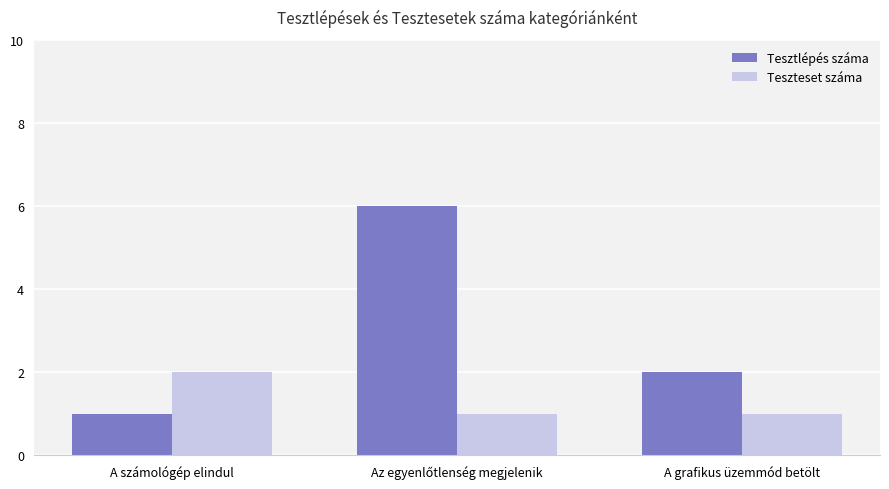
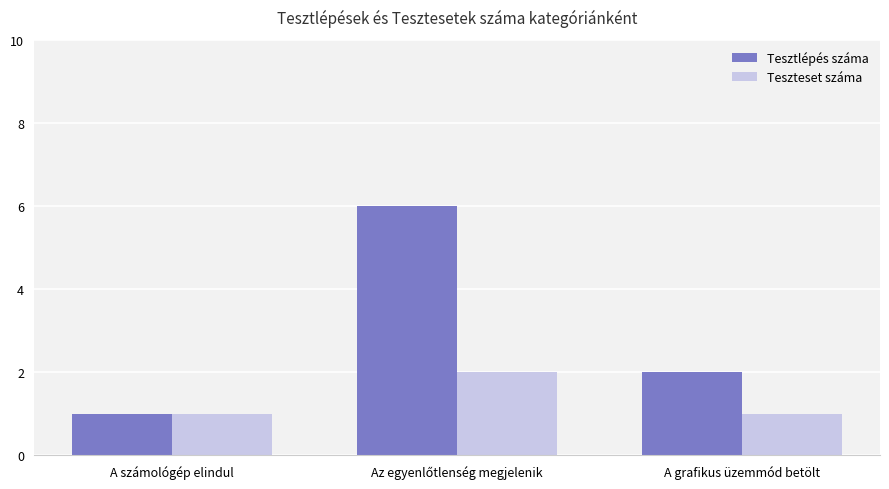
  {
    "Tesztlépés száma": {
      "A számológép elindul": 1,
      "Az egyenlőtlenség megjelenik": 6,
      "A grafikus üzemmód betölt": 2
    },
    "Teszteset száma": {
-     "A számológép elindul": 2,
-     "Az egyenlőtlenség megjelenik": 1,
+     "A számológép elindul": 1,
+     "Az egyenlőtlenség megjelenik": 2,
      "A grafikus üzemmód betölt": 1
    }
  }
